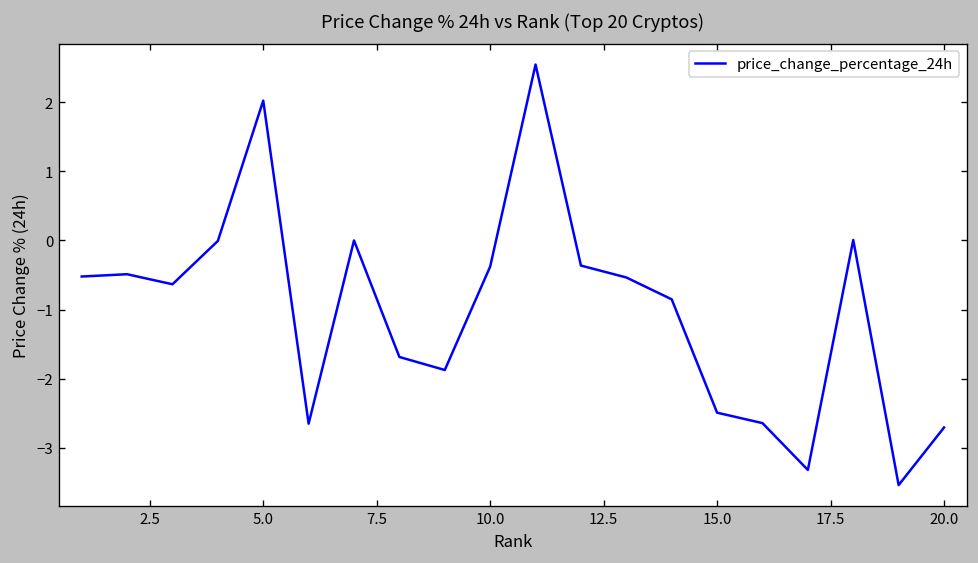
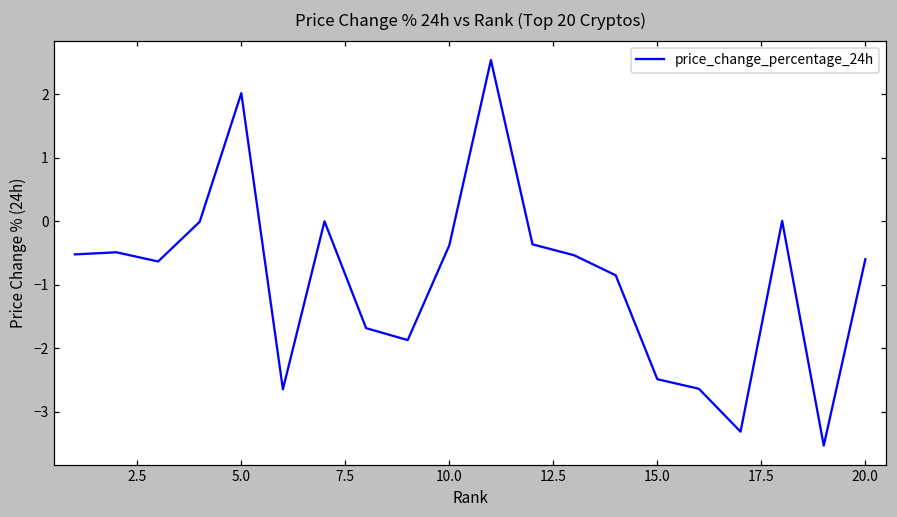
  {
    "5.0": 2.0,
    "10.0": -0.4,
    "15.0": -2.5,
-   "20.0": -2.7
+   "20.0": -0.6
  }
